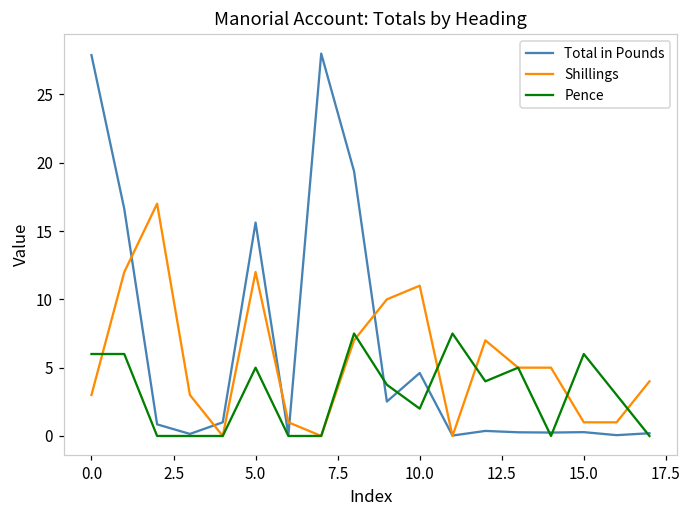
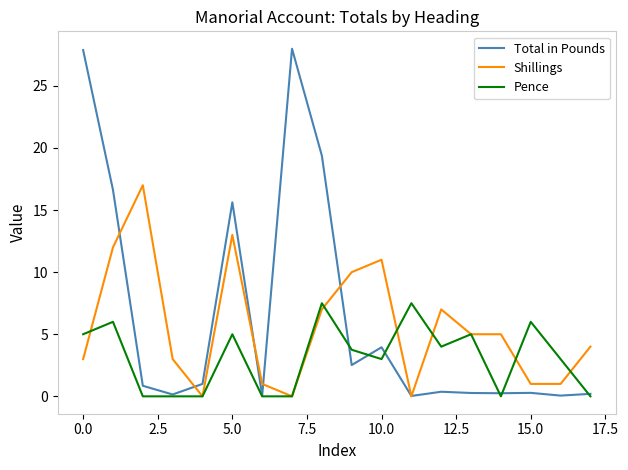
  {
    "Total in Pounds": {
      "0.0": 27.9,
      "5.0": 15.6,
-     "10.0": 4.6,
+     "10.0": 4.0,
      "15.0": 0.3
    },
    "Shillings": {
      "0.0": 3,
-     "5.0": 12,
+     "5.0": 13,
      "10.0": 11,
      "15.0": 1
    },
    "Pence": {
-     "0.0": 6,
+     "0.0": 5,
      "5.0": 5,
-     "10.0": 2,
+     "10.0": 3,
      "15.0": 6
    }
  }
